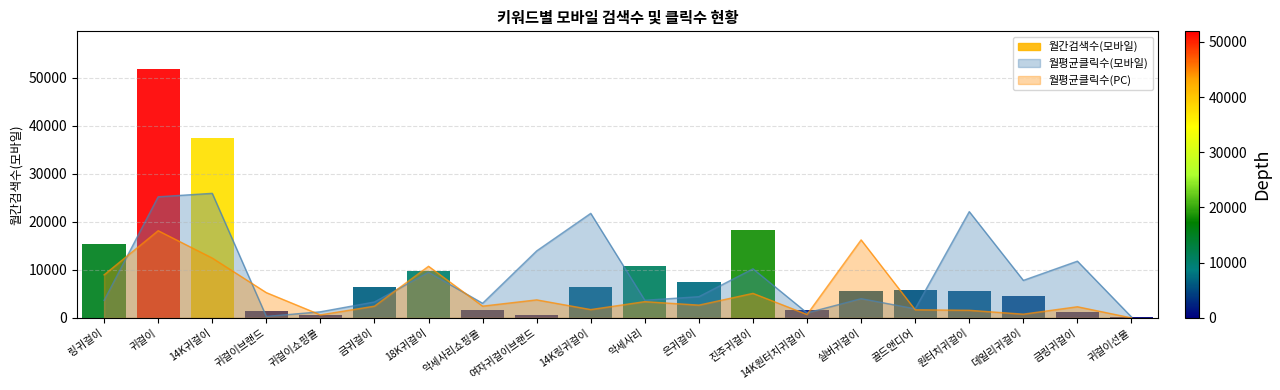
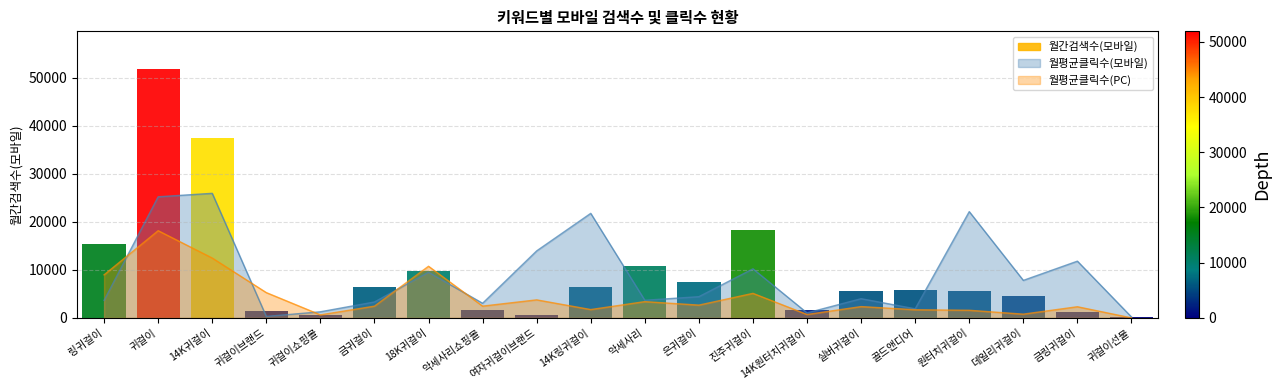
  {
    "월평균클릭수(모바일)": {
      "링귀걸이": 4000,
      "귀걸이": 25000,
      "14K귀걸이": 26000,
      "귀걸이브랜드": 0,
      "귀걸이쇼핑몰": 1000,
      "금귀걸이": 3000,
      "18K귀걸이": 10000,
      "악세사리쇼핑몰": 3000,
      "여자귀걸이브랜드": 14000,
      "14K링귀걸이": 22000,
      "은귀걸이": 4000,
      "진주귀걸이": 10000,
      "실버귀걸이": 4000,
      "원터치귀걸이": 22000,
      "데일리귀걸이": 8000,
      "금링귀걸이": 12000
    },
    "월평균클릭수(PC)": {
      "링귀걸이": 9000,
      "귀걸이": 18000,
      "14K귀걸이": 12000,
      "귀걸이브랜드": 5000,
      "귀걸이쇼핑몰": 1000,
      "금귀걸이": 2000,
      "18K귀걸이": 11000,
      "악세사리쇼핑몰": 2000,
      "여자귀걸이브랜드": 4000,
      "14K링귀걸이": 2000,
      "은귀걸이": 3000,
      "진주귀걸이": 5000,
-     "실버귀걸이": 16000,
+     "실버귀걸이": 2000,
      "원터치귀걸이": 2000,
      "데일리귀걸이": 1000,
      "금링귀걸이": 2000
    }
  }
